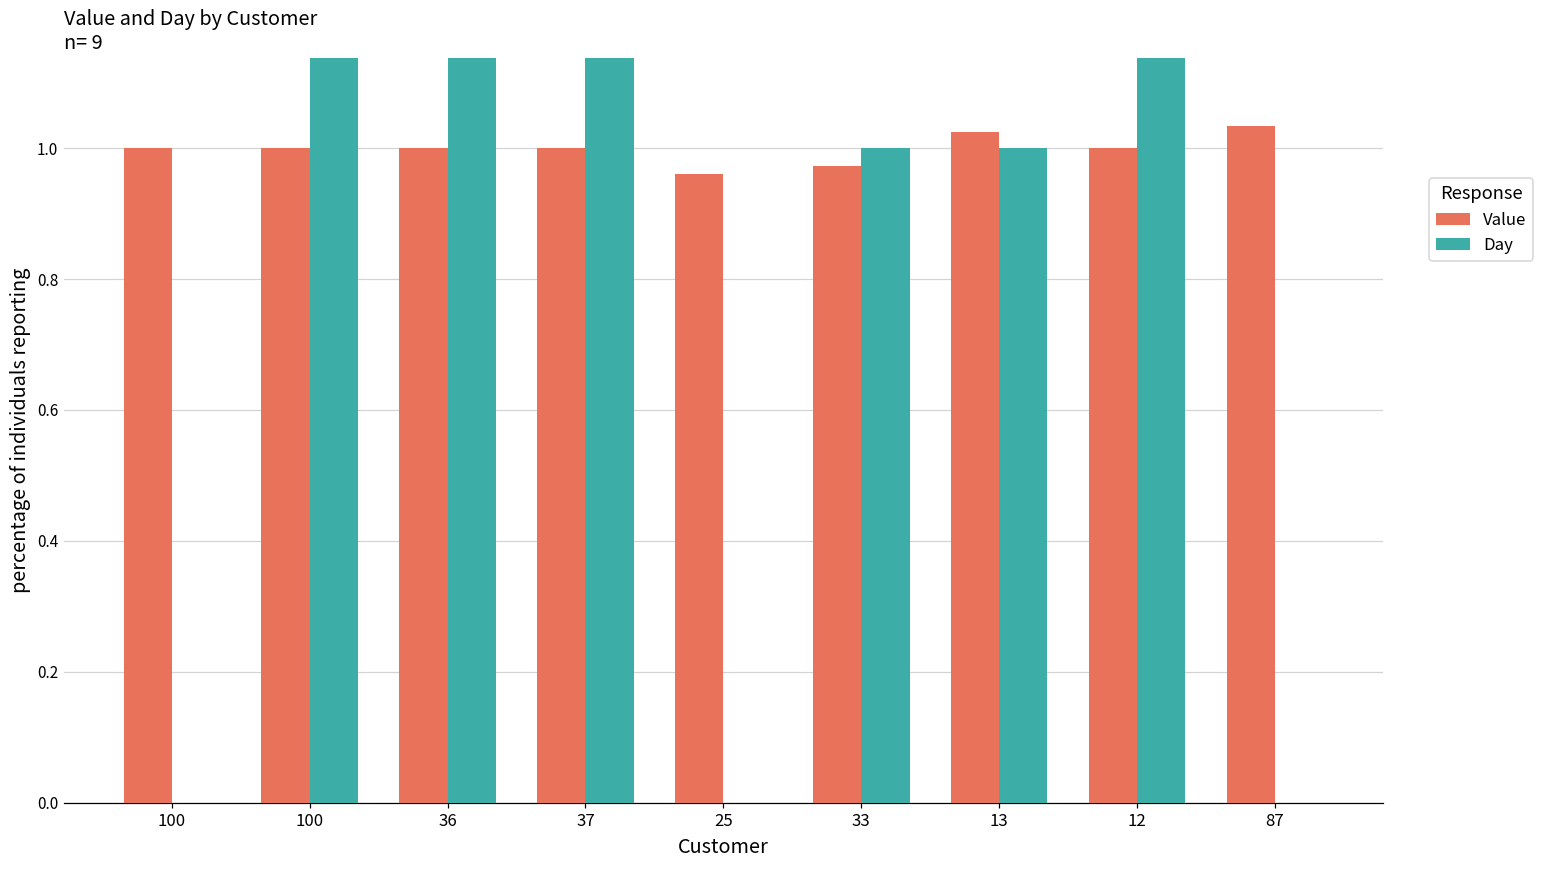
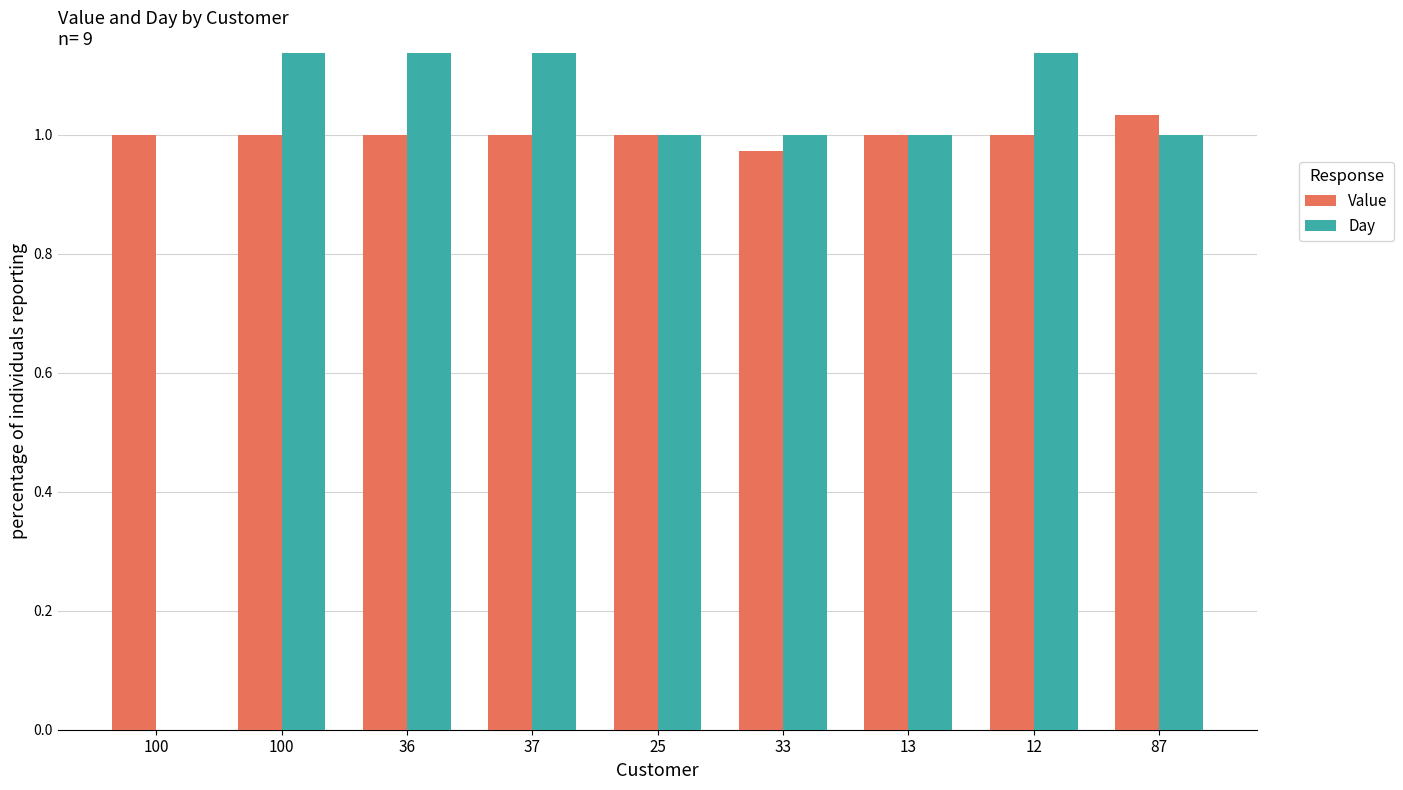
  {
    "Value": {
      "36": 1.00,
      "37": 1.00,
-     "25": 0.96,
+     "25": 1.00,
      "33": 0.97,
-     "13": 1.02,
+     "13": 1.00,
      "12": 1.00,
      "87": 1.03
    },
    "Day": {
-     "25": 0,
+     "25": 1,
      "33": 1,
      "13": 1,
-     "87": 0
+     "87": 1
    }
  }
